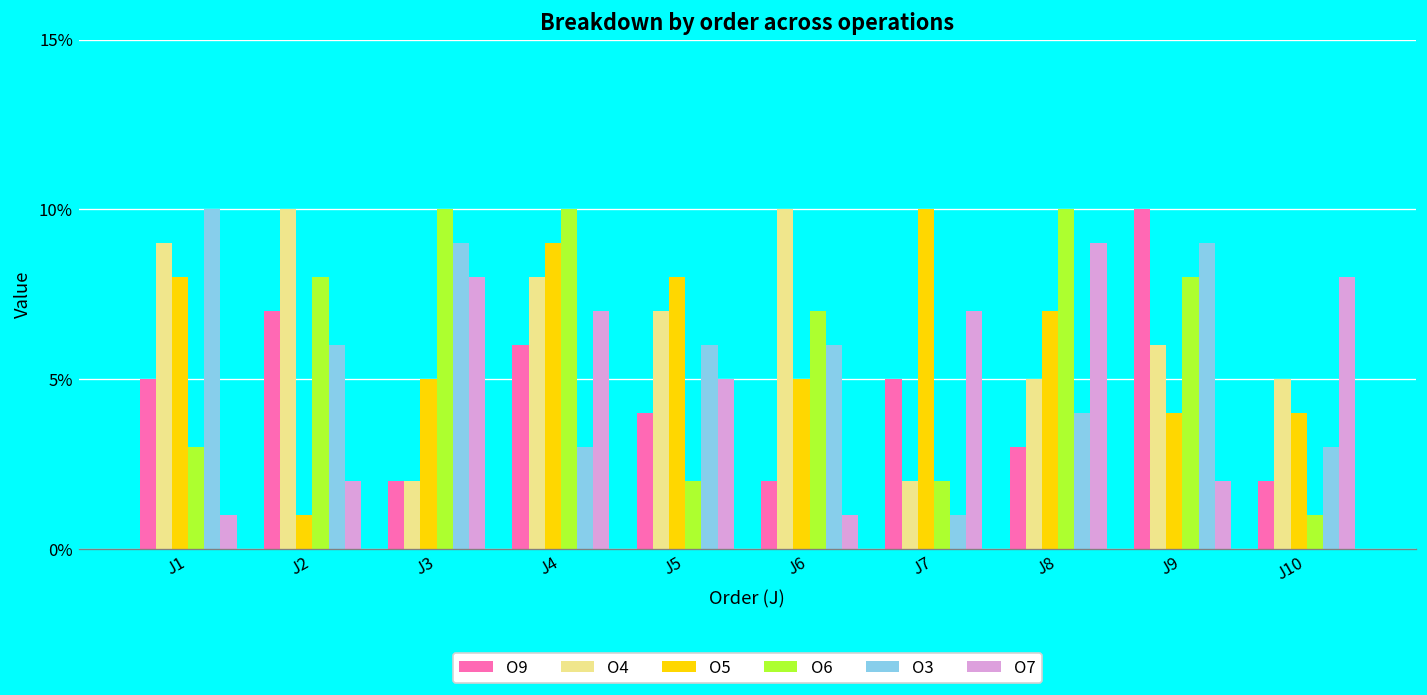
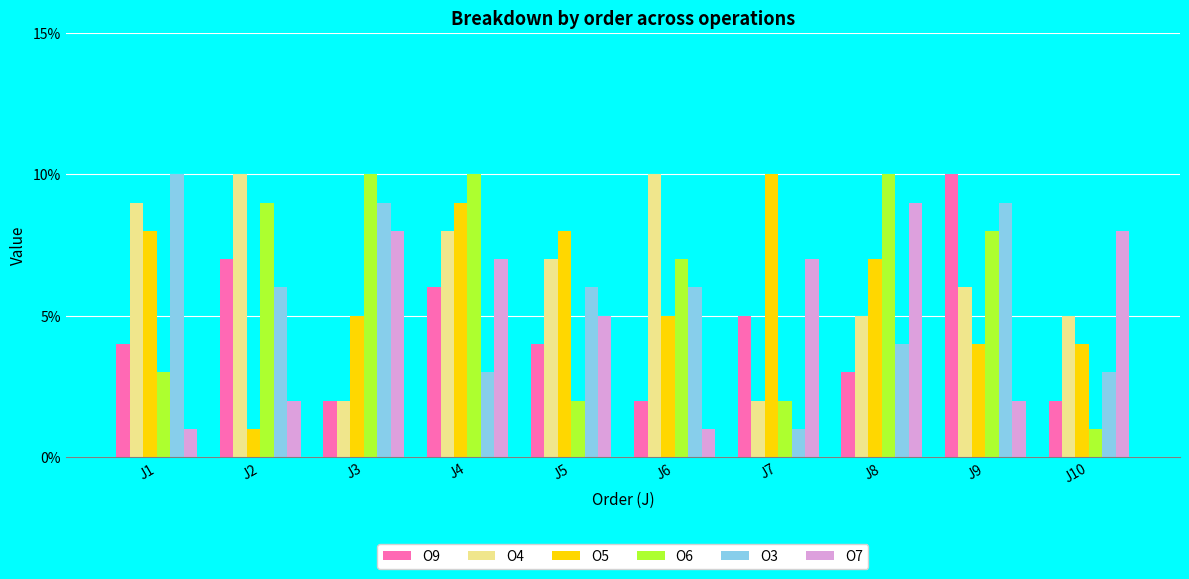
  {
    "O9": {
-     "J1": "5%",
+     "J1": "4%",
      "J2": "7%",
      "J3": "2%",
      "J4": "6%",
      "J5": "4%",
      "J6": "2%",
      "J7": "5%",
      "J8": "3%",
      "J9": "10%",
      "J10": "2%"
    },
    "O4": {
      "J1": "9%",
      "J2": "10%",
      "J3": "2%",
      "J4": "8%",
      "J5": "7%",
      "J6": "10%",
      "J7": "2%",
      "J8": "5%",
      "J9": "6%",
      "J10": "5%"
    },
    "O5": {
      "J1": "8%",
      "J2": "1%",
      "J3": "5%",
      "J4": "9%",
      "J5": "8%",
      "J6": "5%",
      "J7": "10%",
      "J8": "7%",
      "J9": "4%",
      "J10": "4%"
    },
    "O6": {
      "J1": "3%",
-     "J2": "8%",
+     "J2": "9%",
      "J3": "10%",
      "J4": "10%",
      "J5": "2%",
      "J6": "7%",
      "J7": "2%",
      "J8": "10%",
      "J9": "8%",
      "J10": "1%"
    },
    "O3": {
      "J1": "10%",
      "J2": "6%",
      "J3": "9%",
      "J4": "3%",
      "J5": "6%",
      "J6": "6%",
      "J7": "1%",
      "J8": "4%",
      "J9": "9%",
      "J10": "3%"
    },
    "O7": {
      "J1": "1%",
      "J2": "2%",
      "J3": "8%",
      "J4": "7%",
      "J5": "5%",
      "J6": "1%",
      "J7": "7%",
      "J8": "9%",
      "J9": "2%",
      "J10": "8%"
    }
  }
